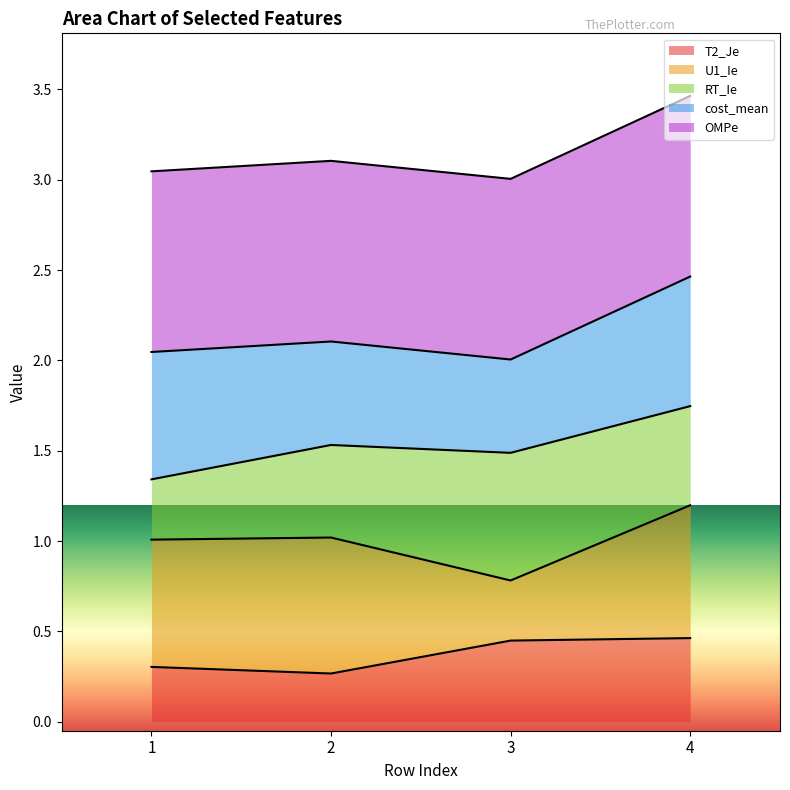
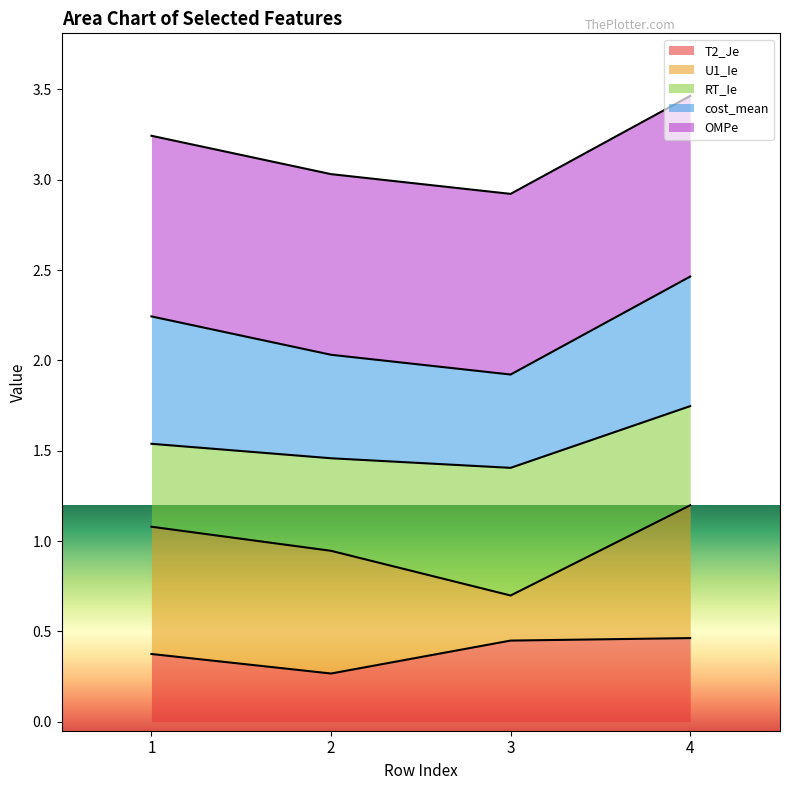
  {
    "T2_Je": {
-     "1": 0.30,
+     "1": 0.37,
      "2": 0.27,
      "3": 0.45,
      "4": 0.46
    },
    "U1_Ie": {
      "1": 0.70,
-     "2": 0.75,
-     "3": 0.33,
+     "2": 0.68,
+     "3": 0.25,
      "4": 0.74
    },
    "RT_Ie": {
-     "1": 0.33,
+     "1": 0.46,
      "2": 0.51,
      "3": 0.71,
      "4": 0.55
    },
    "cost_mean": {
      "1": 0.71,
      "2": 0.57,
      "3": 0.52,
      "4": 0.72
    },
    "OMPe": {
      "1": 1.00,
      "2": 1.00,
      "3": 1.00
    }
  }
